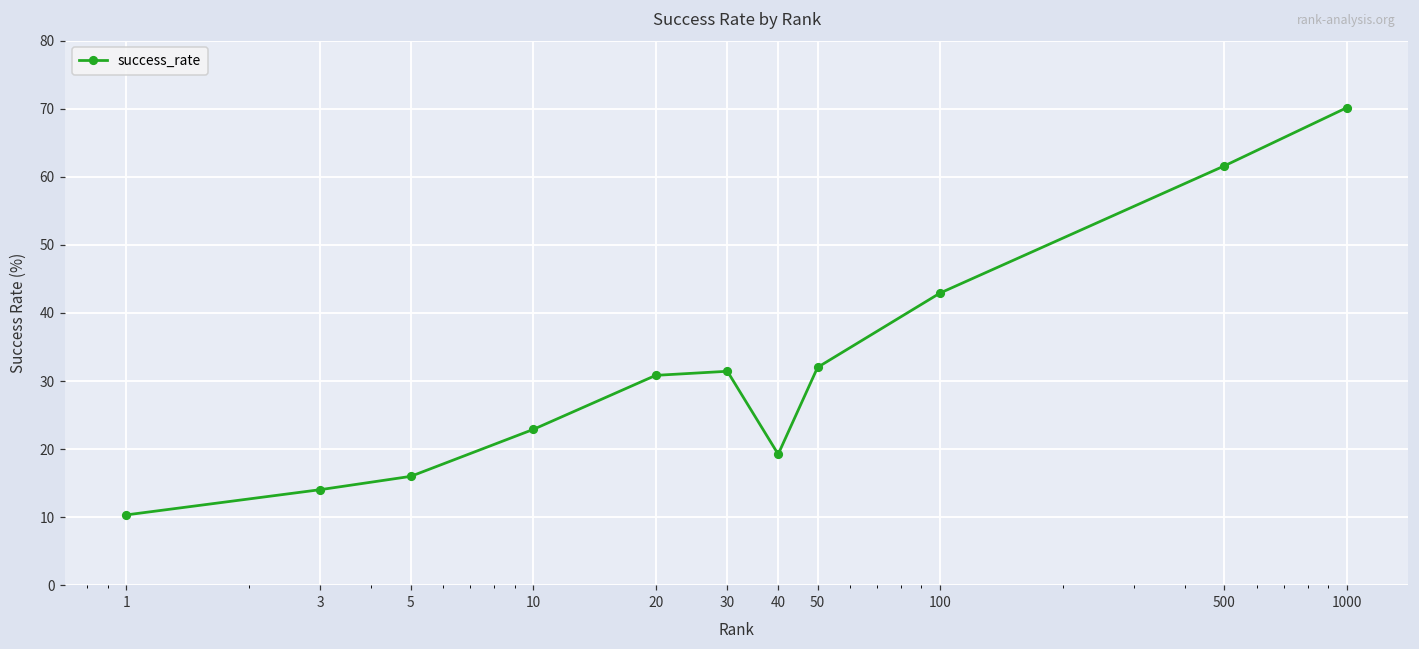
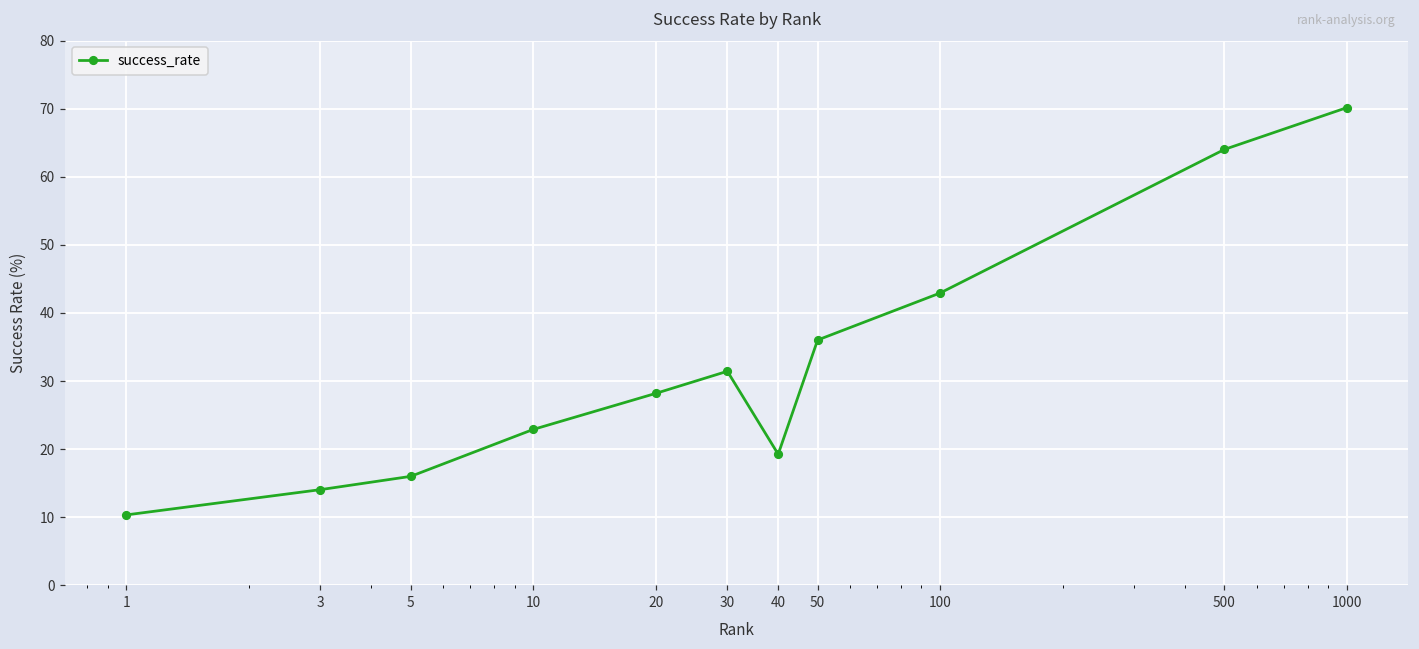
  {
    "1": 10,
    "3": 14,
    "5": 16,
    "10": 23,
-   "20": 31,
+   "20": 28,
    "30": 31,
    "40": 19,
-   "50": 32,
+   "50": 36,
    "100": 43,
-   "500": 62,
+   "500": 64,
    "1000": 70
  }
